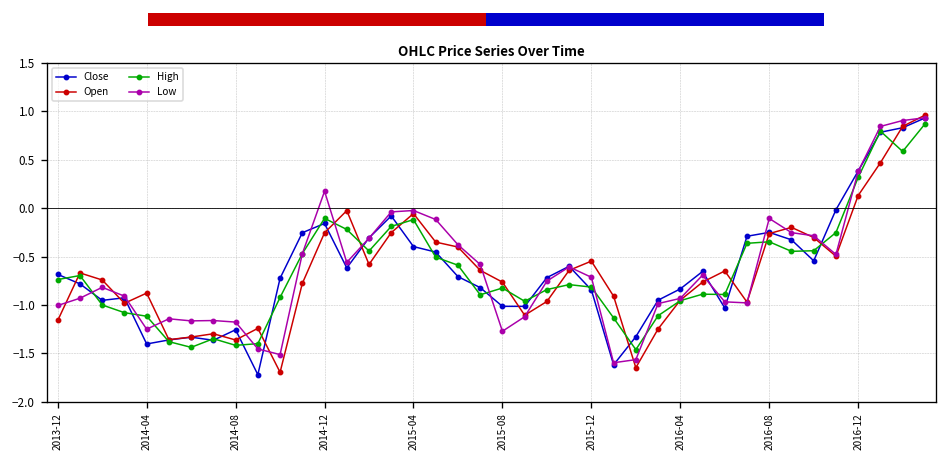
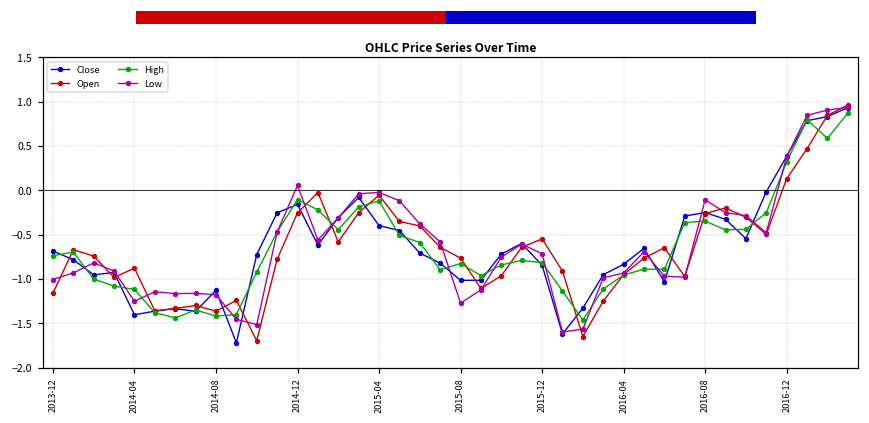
  {
    "OHLC Price Series Over Time": {
      "Close": {
        "2013-12": -0.7,
        "2014-04": -1.4,
-       "2014-08": -1.3,
+       "2014-08": -1.1,
        "2014-12": -0.2,
        "2015-04": -0.4,
        "2015-08": -1.0,
        "2016-04": -0.8
      },
      "Open": {
        "2013-12": -1.2,
        "2014-04": -0.9,
        "2014-08": -1.4,
        "2014-12": -0.3,
        "2015-04": -0.1,
        "2015-08": -0.8,
        "2015-12": -0.5,
        "2016-12": 0.1
      },
      "High": {
        "2013-12": -0.7,
        "2014-04": -1.1,
        "2014-08": -1.4,
        "2014-12": -0.1,
        "2015-04": -0.1,
        "2015-08": -0.8,
        "2016-08": -0.3,
        "2016-12": 0.3
      },
      "Low": {
        "2013-12": -1.0,
        "2014-04": -1.3,
        "2014-08": -1.2,
-       "2014-12": 0.2,
+       "2014-12": 0.1,
        "2015-04": 0.0,
        "2015-08": -1.3,
        "2015-12": -0.7,
        "2016-08": -0.1
      }
    }
  }
